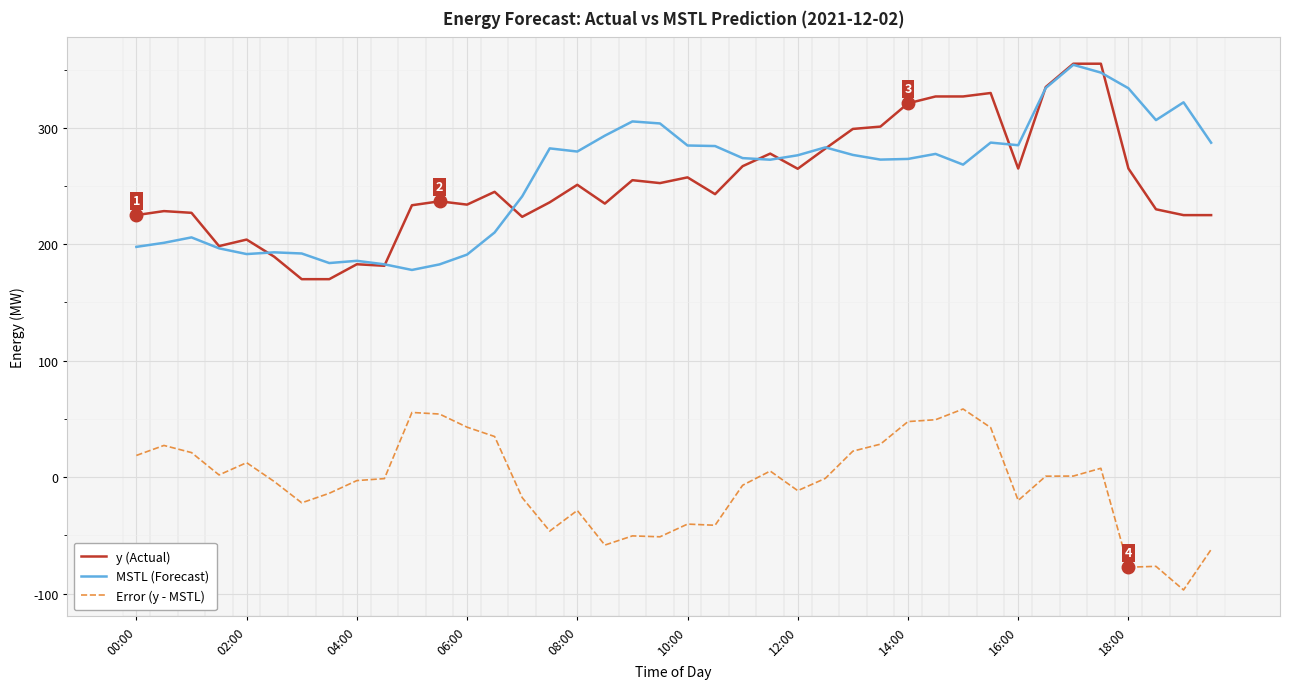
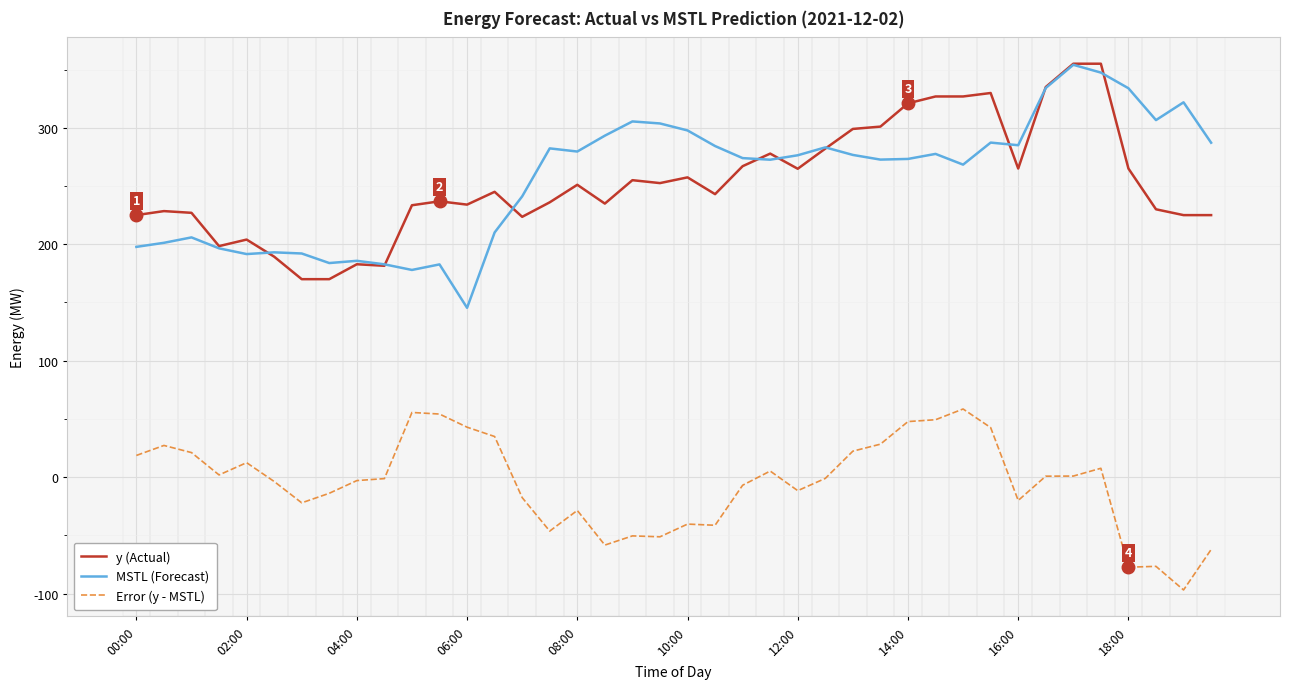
  {
    "MSTL (Forecast)": {
      "00:00": 198,
      "02:00": 192,
      "04:00": 186,
-     "06:00": 191,
+     "06:00": 145,
      "08:00": 280,
-     "10:00": 285,
+     "10:00": 298,
      "12:00": 276,
      "14:00": 273,
      "16:00": 285,
      "18:00": 334
    },
    "Error (y - MSTL)": {
      "00:00": 19,
      "02:00": 12,
      "04:00": -3,
      "06:00": 43,
      "08:00": -29,
      "10:00": -40,
      "12:00": -12,
      "14:00": 48,
      "16:00": -20
    }
  }
